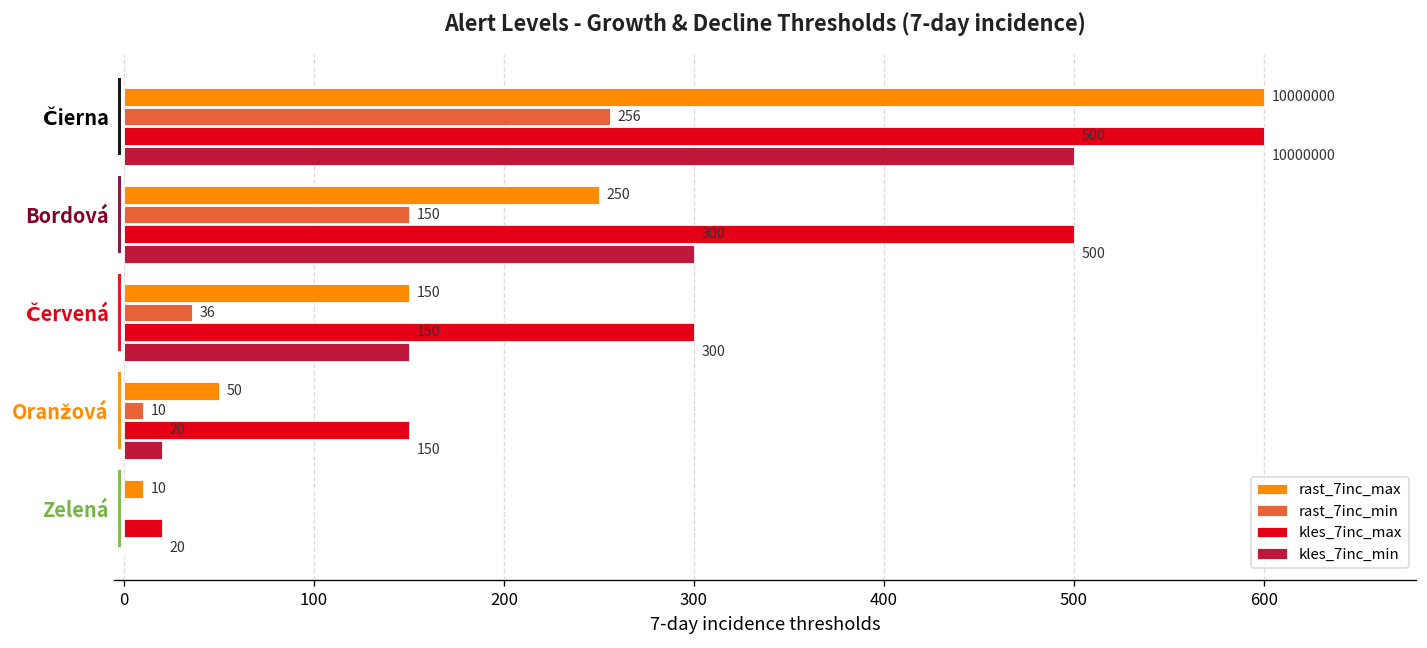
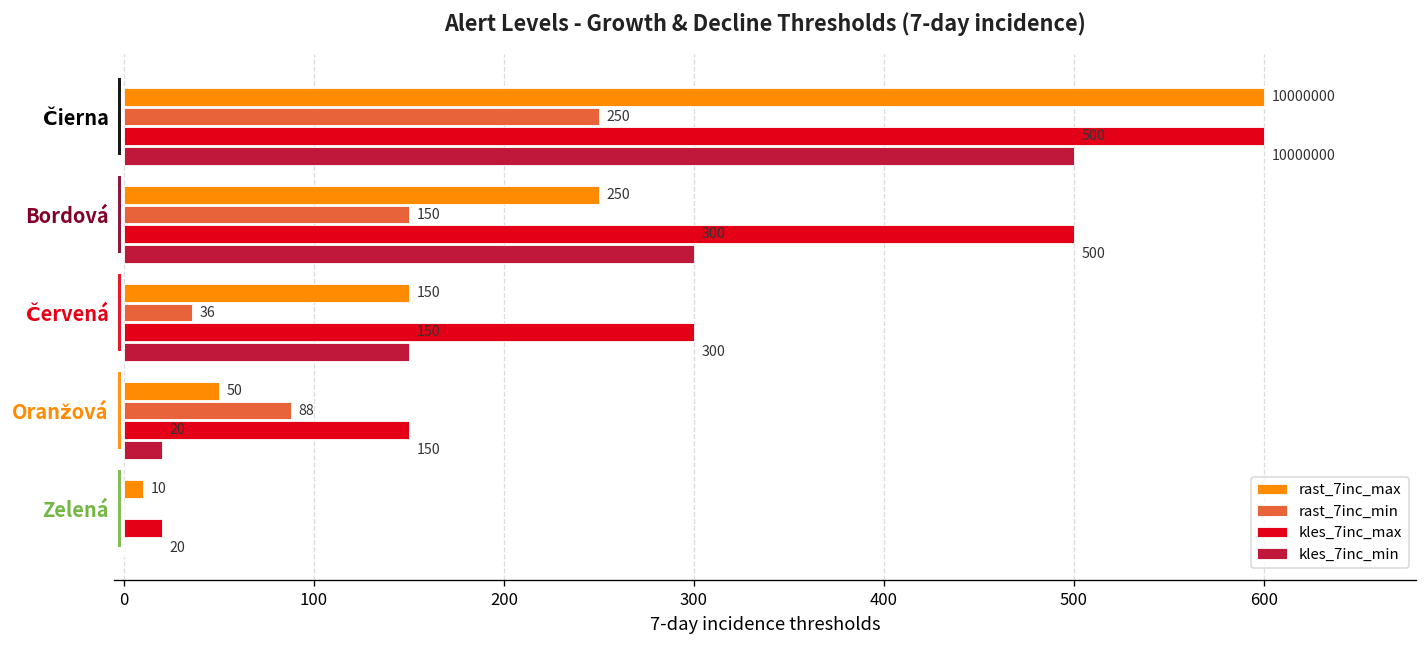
  {
    "rast_7inc_min": {
-     "Čierna": 256,
+     "Čierna": 250,
      "Bordová": 150,
      "Červená": 36,
-     "Oranžová": 10
+     "Oranžová": 88
    }
  }
